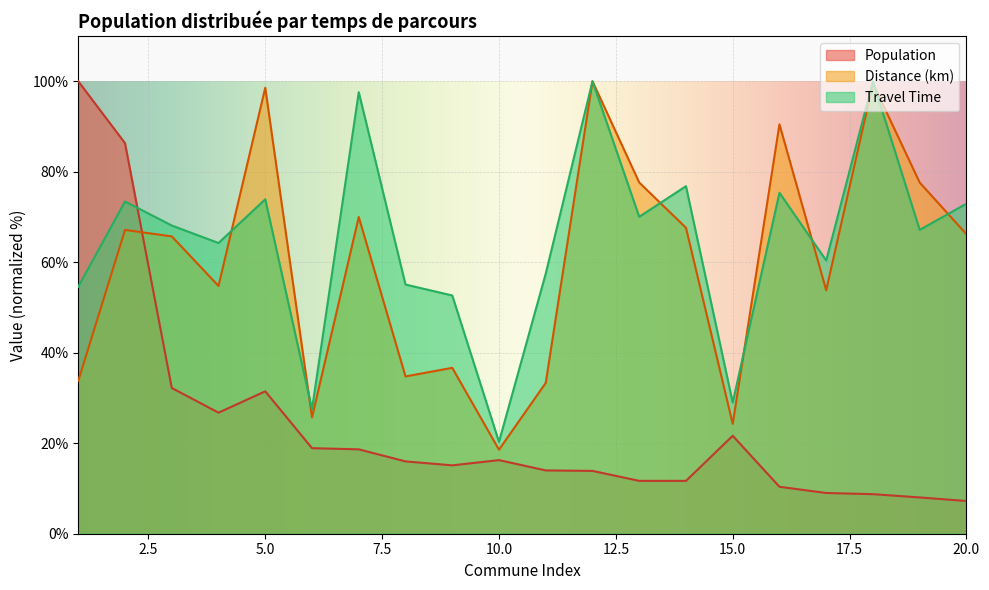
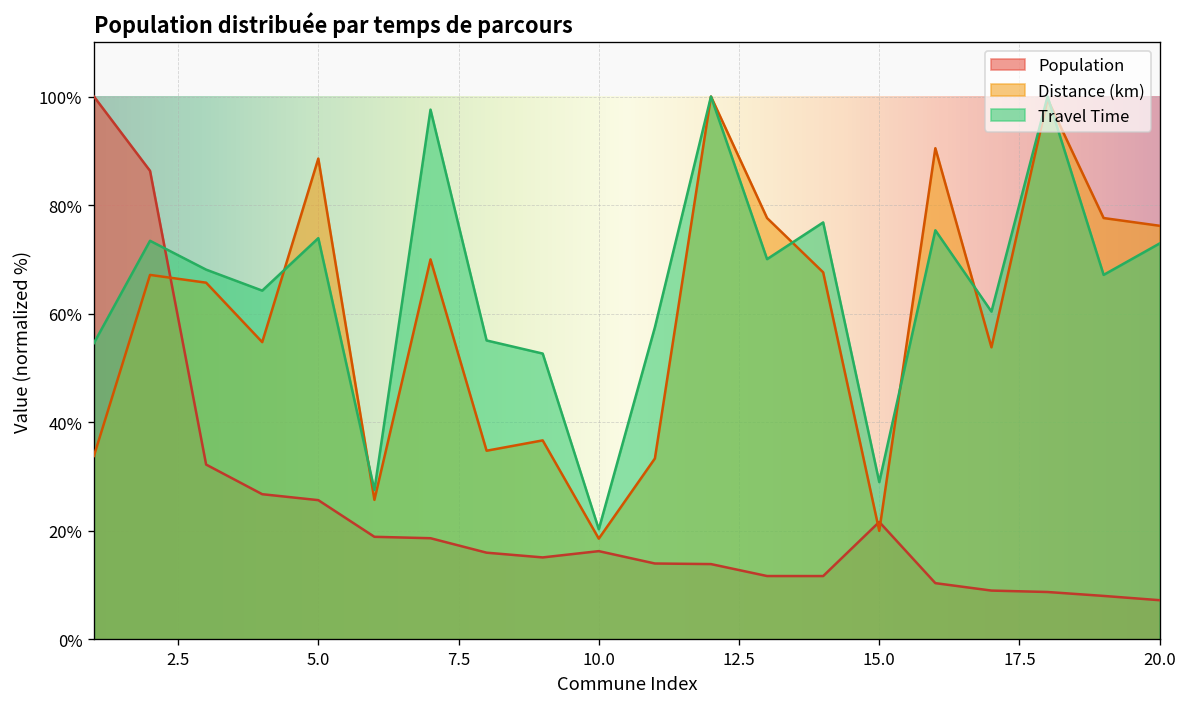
  {
    "Population": {
-     "5.0": "31%",
+     "5.0": "26%",
      "10.0": "16%",
      "15.0": "22%",
      "20.0": "7%"
    },
    "Distance (km)": {
-     "5.0": "99%",
+     "5.0": "89%",
      "10.0": "19%",
-     "15.0": "24%",
-     "20.0": "66%"
+     "15.0": "20%",
+     "20.0": "76%"
    },
    "Travel Time": {
      "5.0": "74%",
      "10.0": "20%",
      "15.0": "29%",
      "20.0": "73%"
    }
  }
